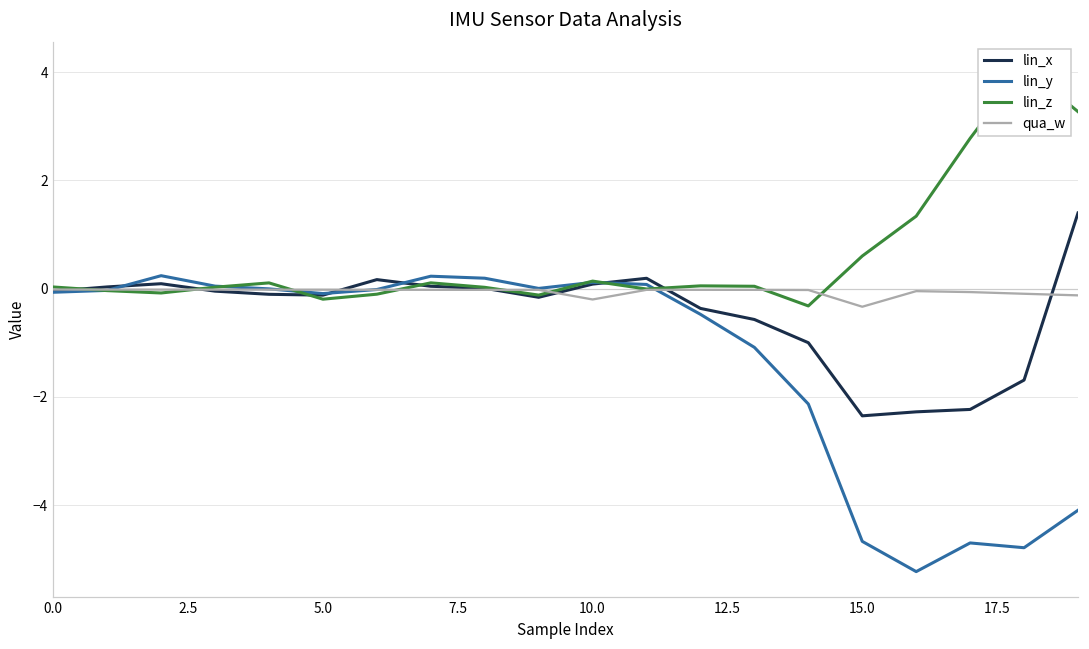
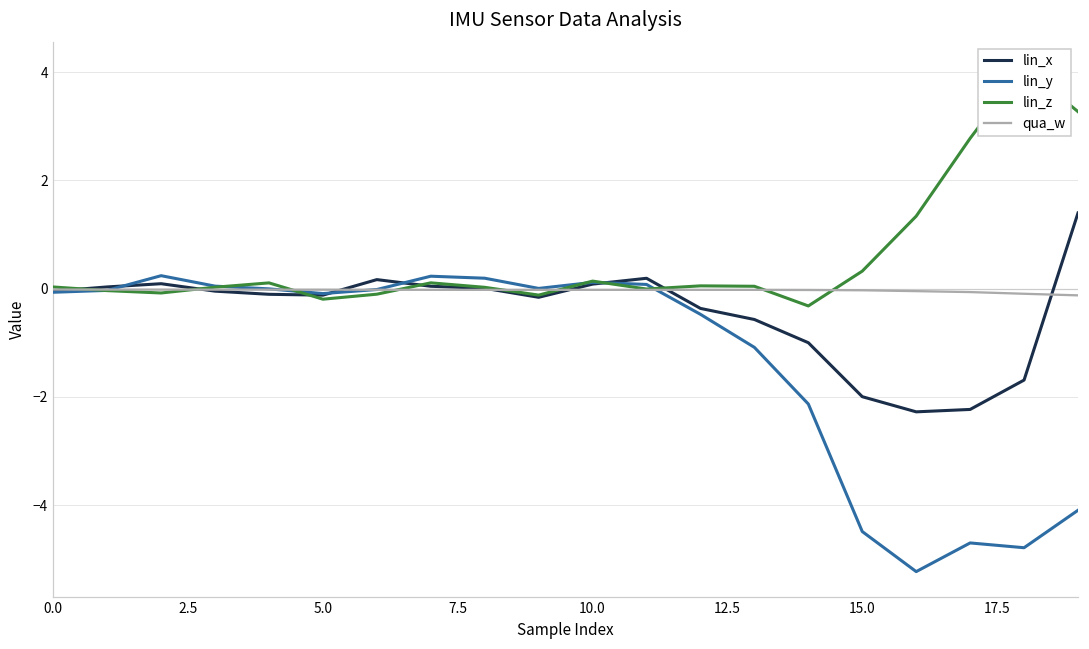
  {
    "lin_x": {
-     "15.0": -2.4
+     "15.0": -2.0
    },
    "lin_y": {
-     "15.0": -4.7
+     "15.0": -4.5
    },
    "lin_z": {
      "5.0": -0.2,
-     "15.0": 0.6
+     "15.0": 0.3
    },
    "qua_w": {
      "5.0": 0.0,
-     "10.0": -0.2,
-     "15.0": -0.3
+     "10.0": 0.0,
+     "15.0": 0.0
    }
  }
